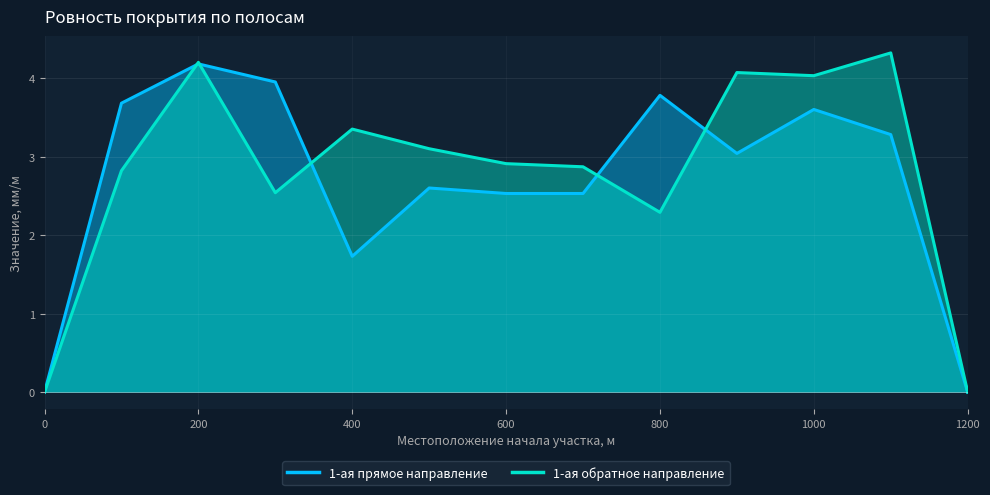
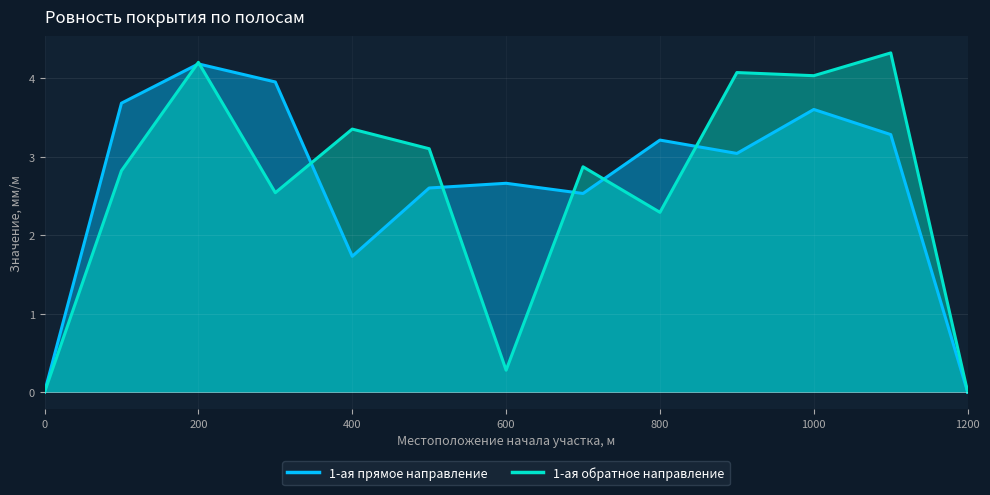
  {
    "1-ая прямое направление": {
      "400": 1.7,
-     "600": 2.5,
-     "800": 3.8,
+     "600": 2.7,
+     "800": 3.2,
      "1000": 3.6
    },
    "1-ая обратное направление": {
      "400": 3.4,
-     "600": 2.9,
+     "600": 0.3,
      "800": 2.3,
      "1000": 4.0
    }
  }
